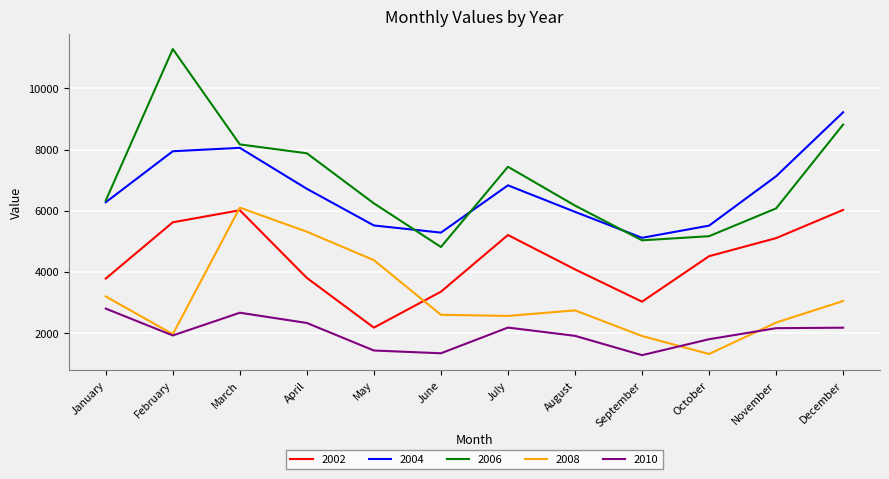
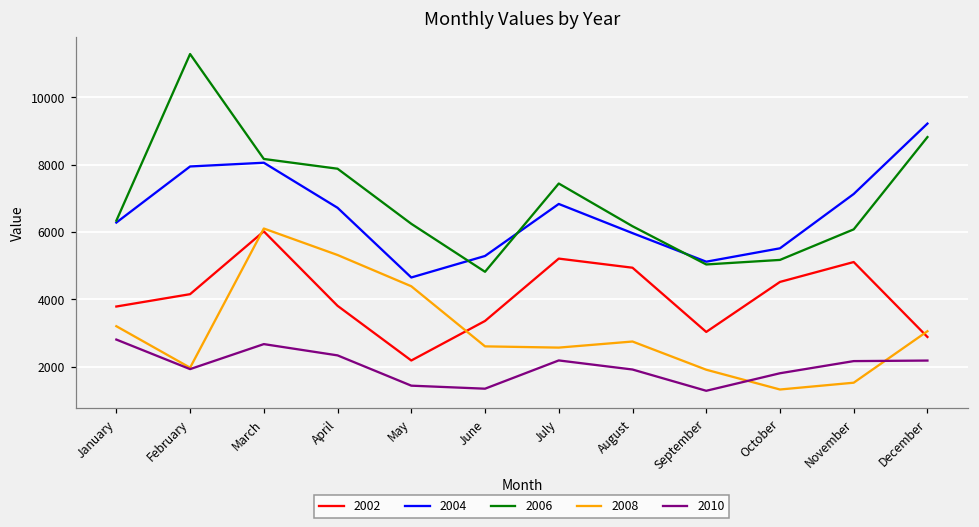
  {
    "2002": {
      "January": 3800,
-     "February": 5600,
+     "February": 4200,
      "March": 6000,
      "April": 3800,
      "May": 2200,
      "June": 3400,
      "July": 5200,
-     "August": 4100,
+     "August": 4900,
      "September": 3000,
      "October": 4500,
      "November": 5100,
-     "December": 6000
+     "December": 2900
    },
    "2004": {
      "February": 7900,
      "March": 8100,
      "April": 6700,
-     "May": 5500,
+     "May": 4600,
      "June": 5300,
      "July": 6800,
      "August": 6000,
      "October": 5500,
      "November": 7100,
      "December": 9200
    },
    "2006": {
      "February": 11300,
      "March": 8200,
      "April": 7900,
      "May": 6200,
      "June": 4800,
      "July": 7400,
      "August": 6200,
      "October": 5200,
      "November": 6100,
      "December": 8800
    },
    "2008": {
      "January": 3200,
      "March": 6100,
      "April": 5300,
      "May": 4400,
      "June": 2600,
      "July": 2600,
      "August": 2700,
      "September": 1900,
      "October": 1300,
-     "November": 2300,
+     "November": 1500,
      "December": 3100
    },
    "2010": {
      "January": 2800,
      "March": 2700,
      "April": 2300,
      "May": 1400,
      "June": 1300,
      "July": 2200,
      "August": 1900,
      "September": 1300,
      "October": 1800,
      "November": 2200,
      "December": 2200
    }
  }
